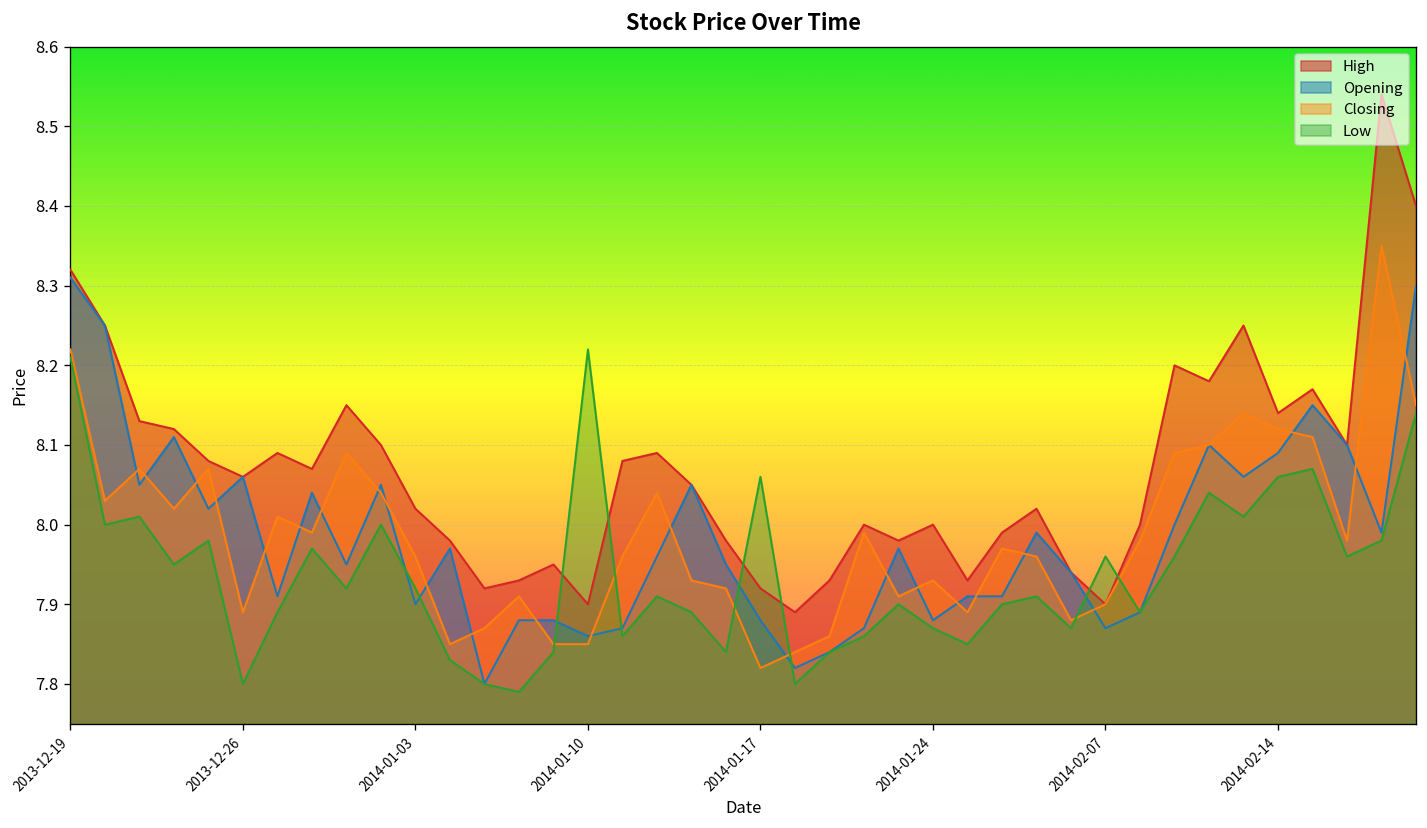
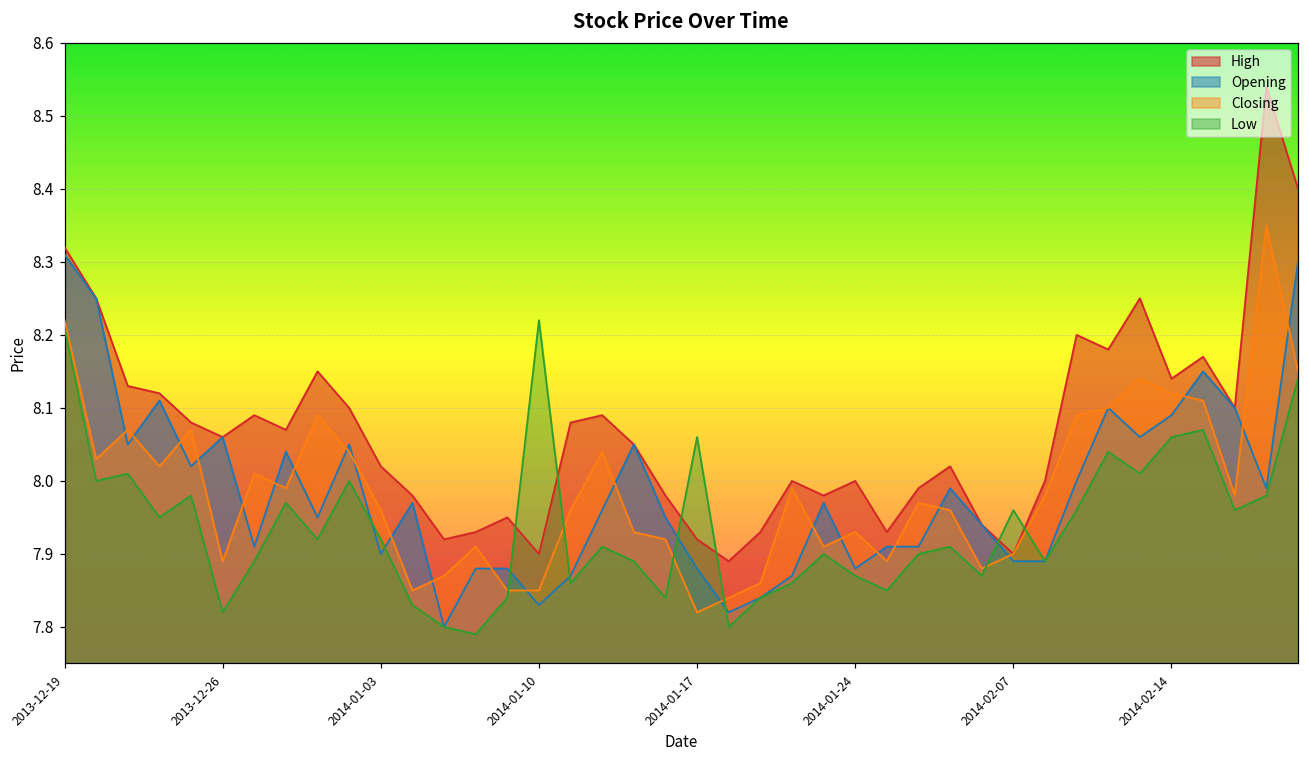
  {
    "Opening": {
      "2013-12-19": 8.31,
      "2014-01-03": 7.90,
-     "2014-01-10": 7.86,
+     "2014-01-10": 7.83,
      "2014-01-17": 7.88,
      "2014-01-24": 7.88,
-     "2014-02-07": 7.87,
+     "2014-02-07": 7.89,
      "2014-02-14": 8.09
    },
    "Low": {
      "2013-12-19": 8.21,
-     "2013-12-26": 7.80,
+     "2013-12-26": 7.82,
      "2014-01-03": 7.92,
      "2014-01-10": 8.22,
      "2014-01-17": 8.06,
      "2014-01-24": 7.87,
      "2014-02-07": 7.96,
      "2014-02-14": 8.06
    }
  }
